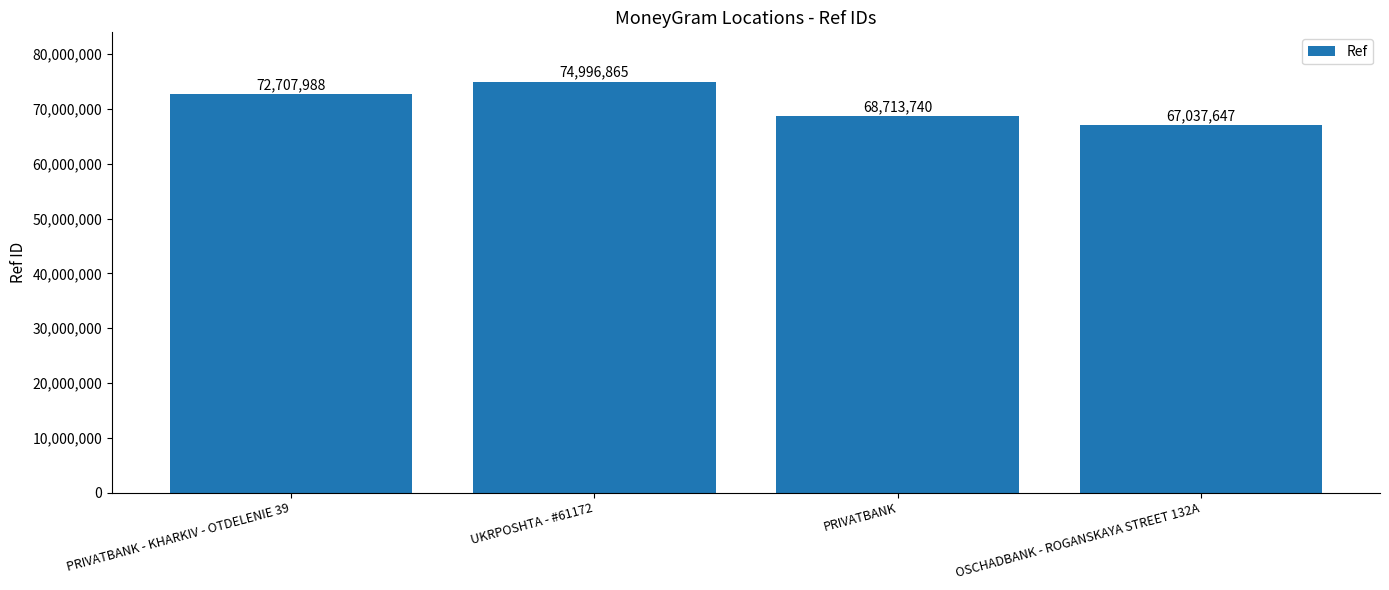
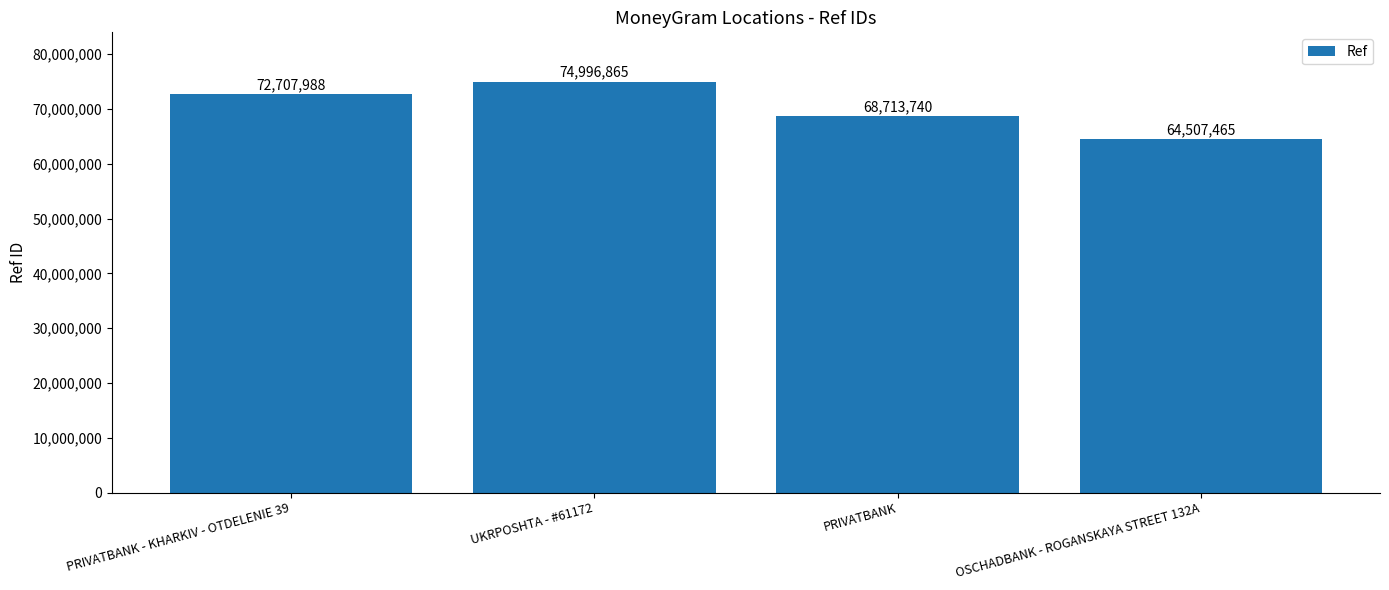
  {
    "PRIVATBANK - KHARKIV - OTDELENIE 39": "72,707,988",
    "UKRPOSHTA - #61172": "74,996,865",
    "PRIVATBANK": "68,713,740",
-   "OSCHADBANK - ROGANSKAYA STREET 132A": "67,037,647"
+   "OSCHADBANK - ROGANSKAYA STREET 132A": "64,507,465"
  }
